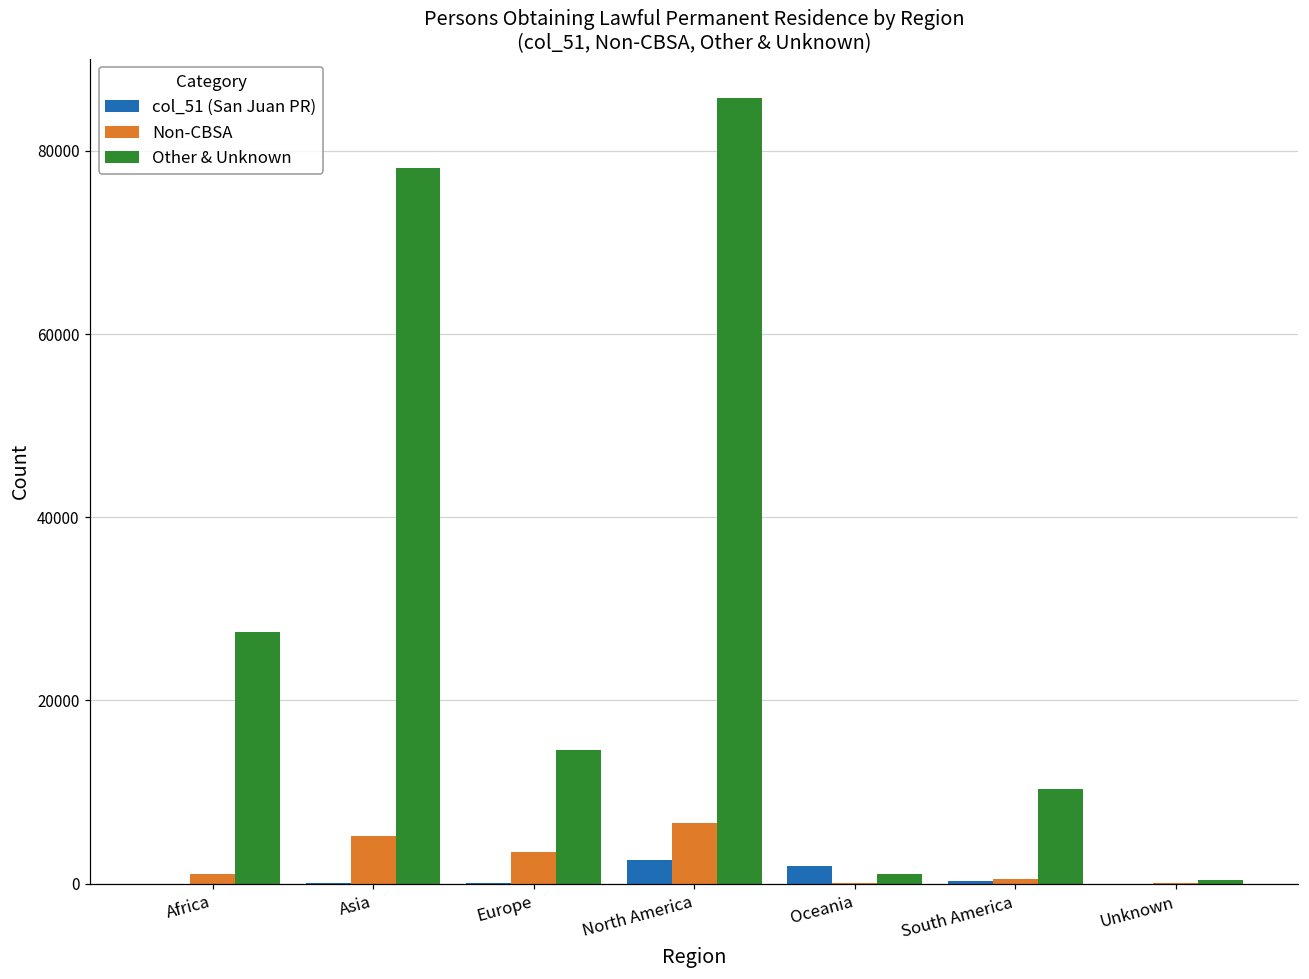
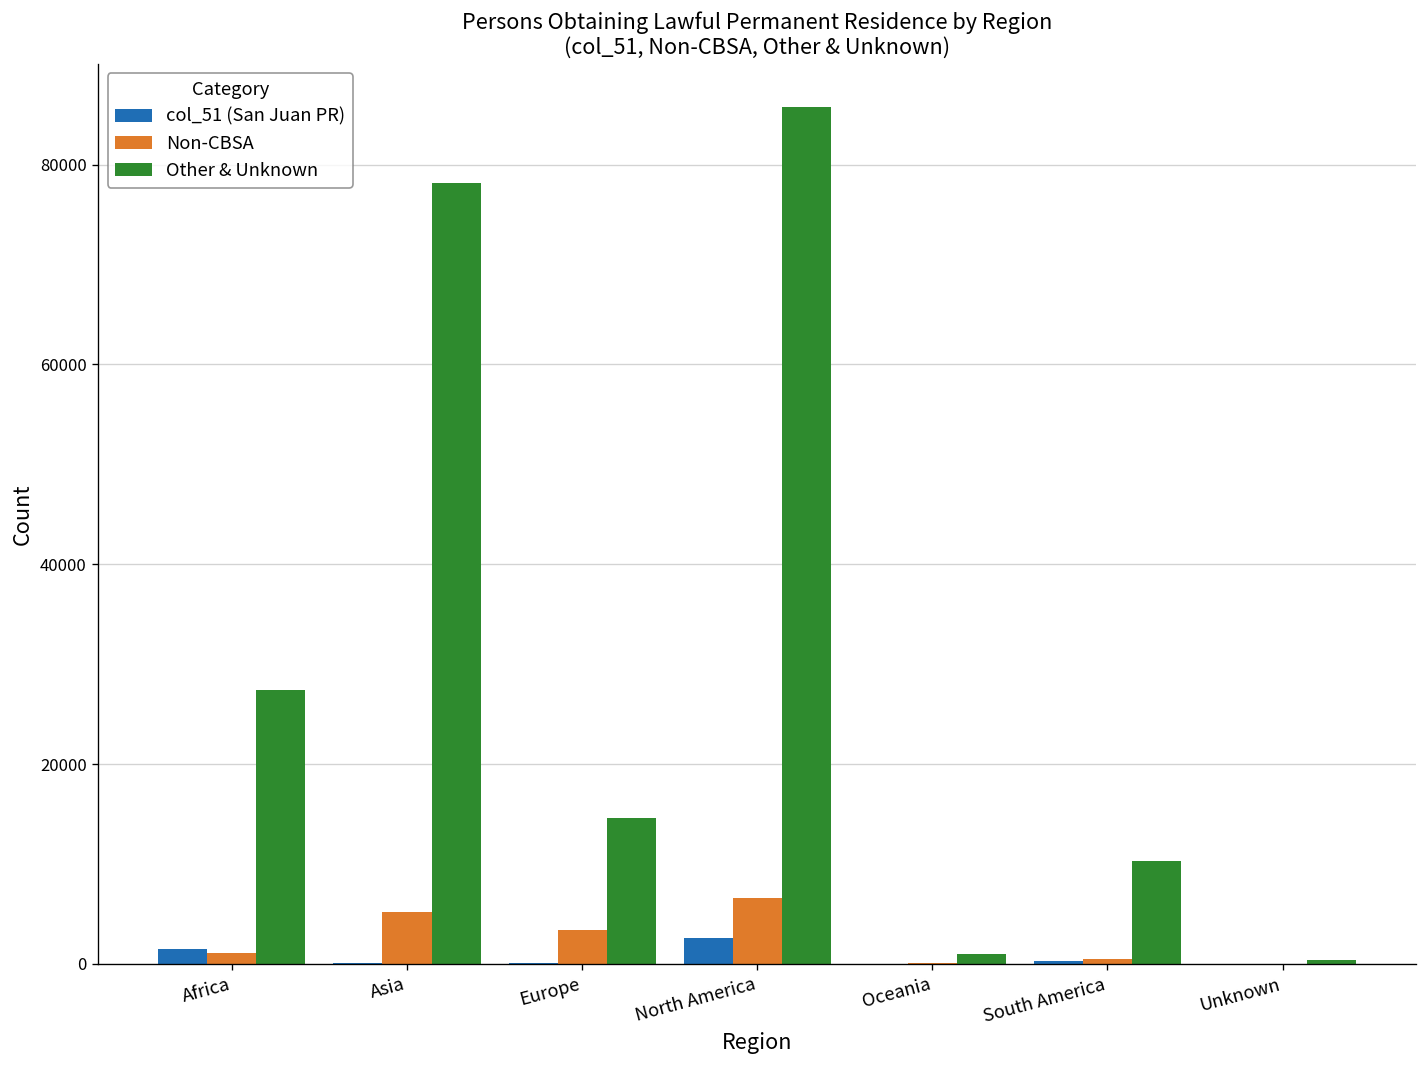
  {
    "col_51 (San Juan PR)": {
-     "Africa": 0,
+     "Africa": 1000,
      "North America": 3000,
-     "Oceania": 2000
+     "Oceania": 0
    },
    "Non-CBSA": {
      "Africa": 1000,
      "Asia": 5000,
      "Europe": 3000,
      "North America": 7000,
      "South America": 0
    },
    "Other & Unknown": {
      "Africa": 27000,
      "Asia": 78000,
      "Europe": 15000,
      "North America": 86000,
      "Oceania": 1000,
      "South America": 10000,
      "Unknown": 0
    }
  }
